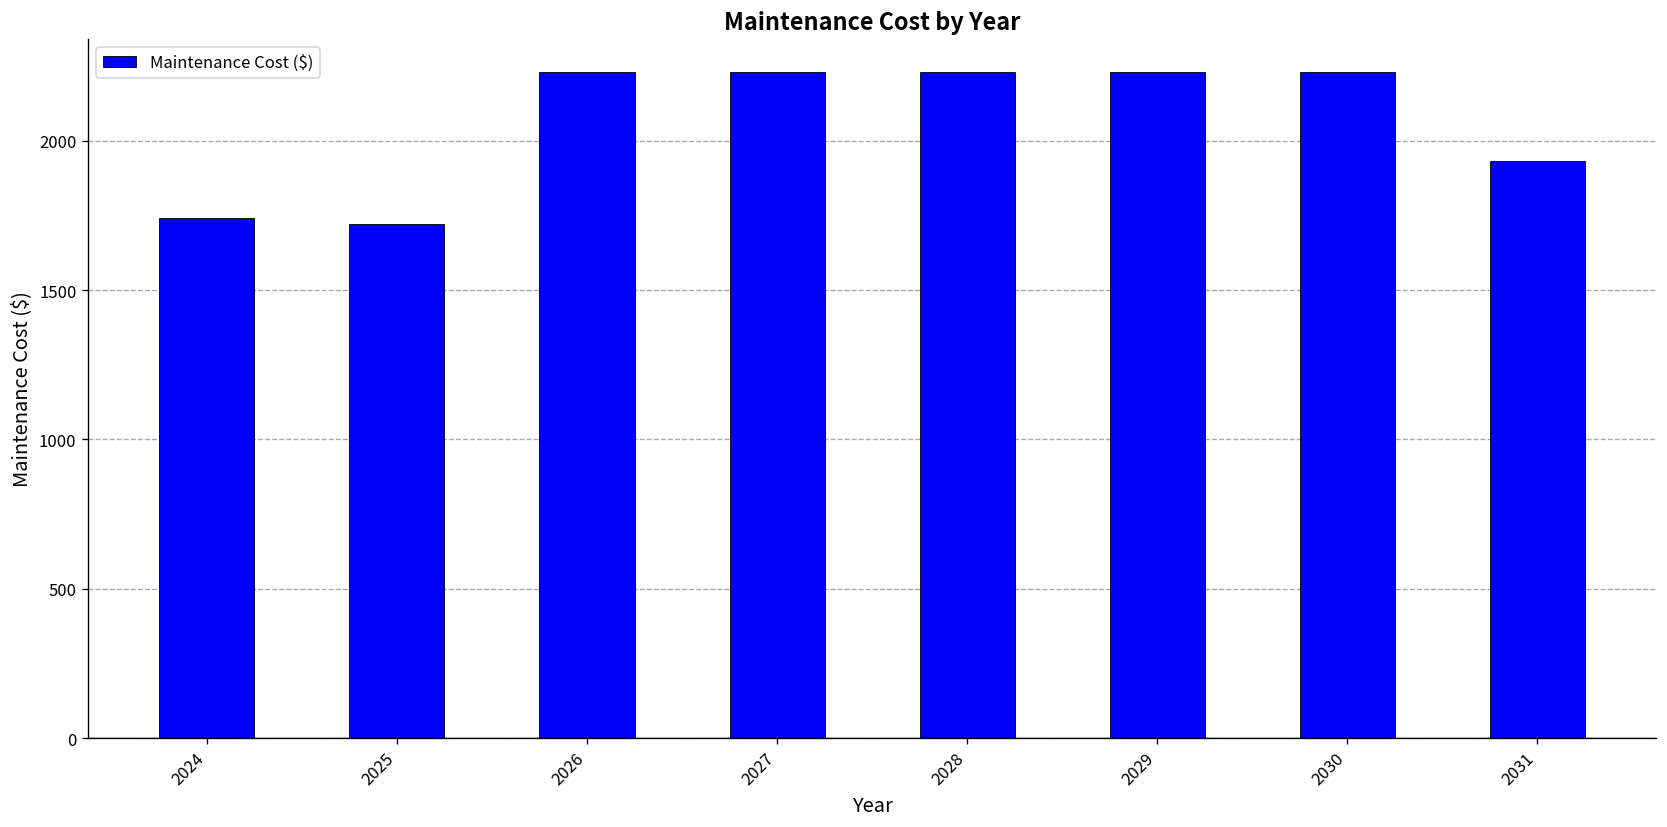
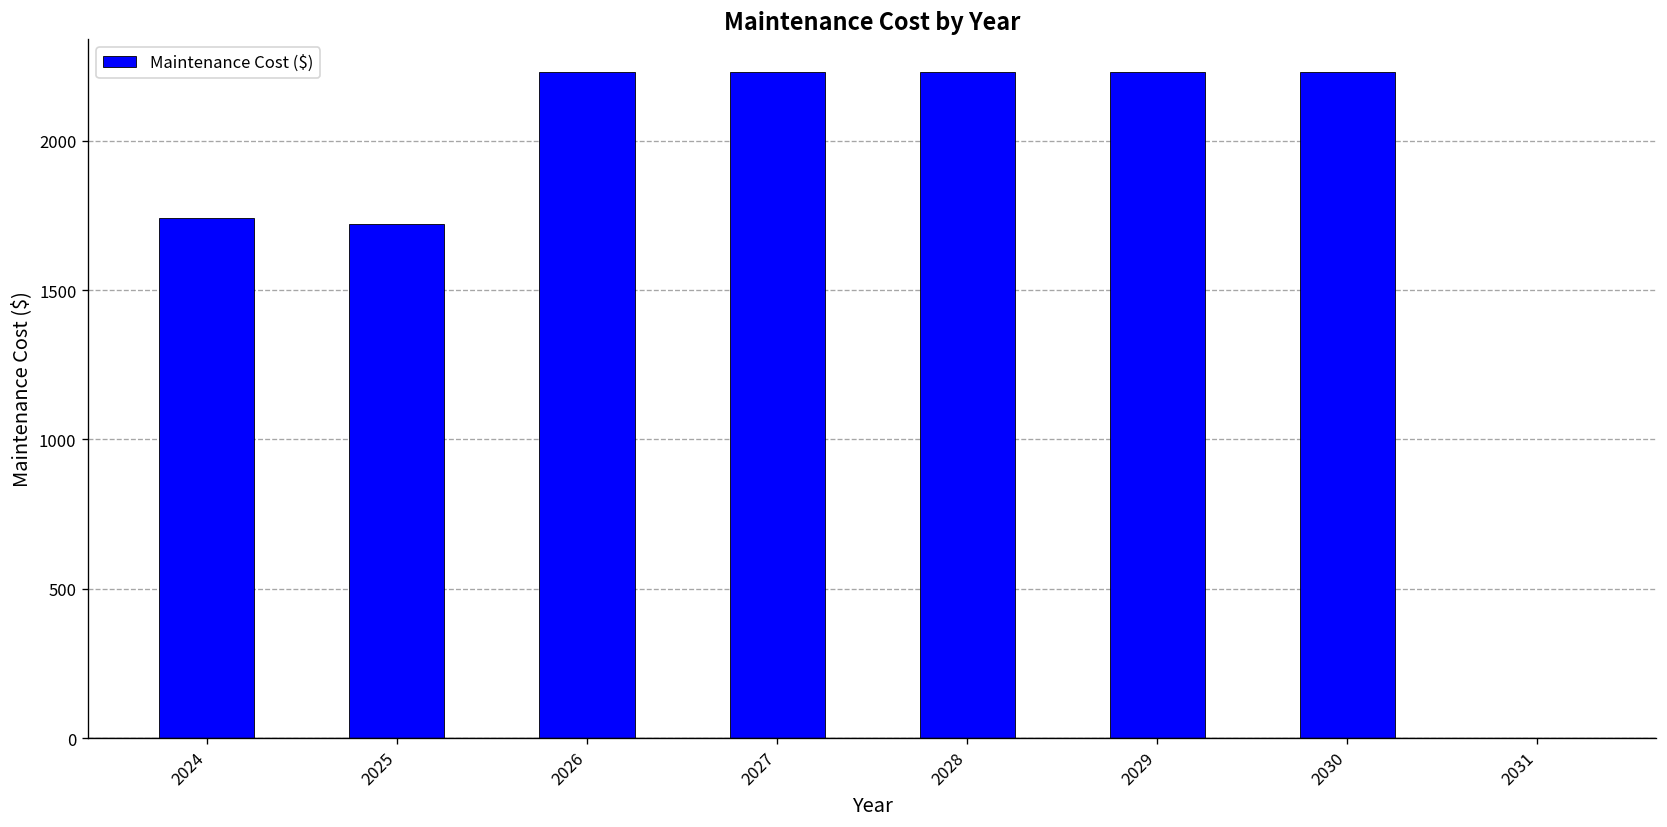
  {
    "2024": 1740,
    "2025": 1720,
    "2026": 2230,
    "2027": 2230,
    "2028": 2230,
    "2029": 2230,
    "2030": 2230,
-   "2031": 1930
+   "2031": 0
  }
